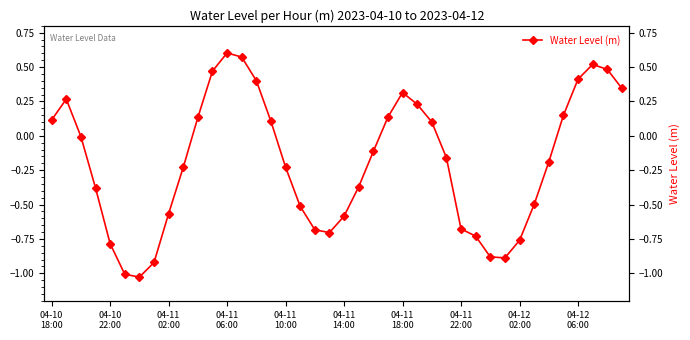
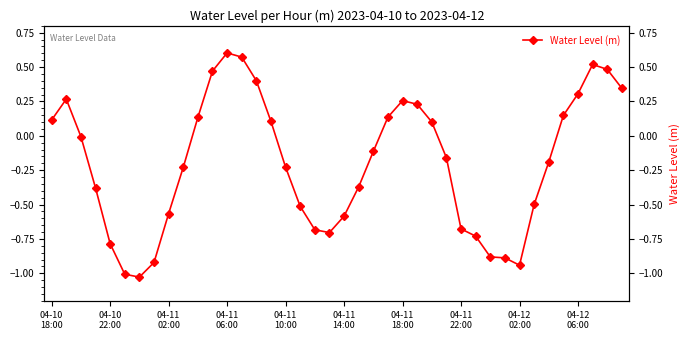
  {
    "04-10 18:00": 0.12,
    "04-10 22:00": -0.78,
    "04-11 02:00": -0.57,
    "04-11 06:00": 0.60,
    "04-11 10:00": -0.23,
    "04-11 14:00": -0.58,
-   "04-11 18:00": 0.31,
+   "04-11 18:00": 0.26,
    "04-11 22:00": -0.68,
-   "04-12 02:00": -0.76,
-   "04-12 06:00": 0.41
+   "04-12 02:00": -0.94,
+   "04-12 06:00": 0.31
  }
